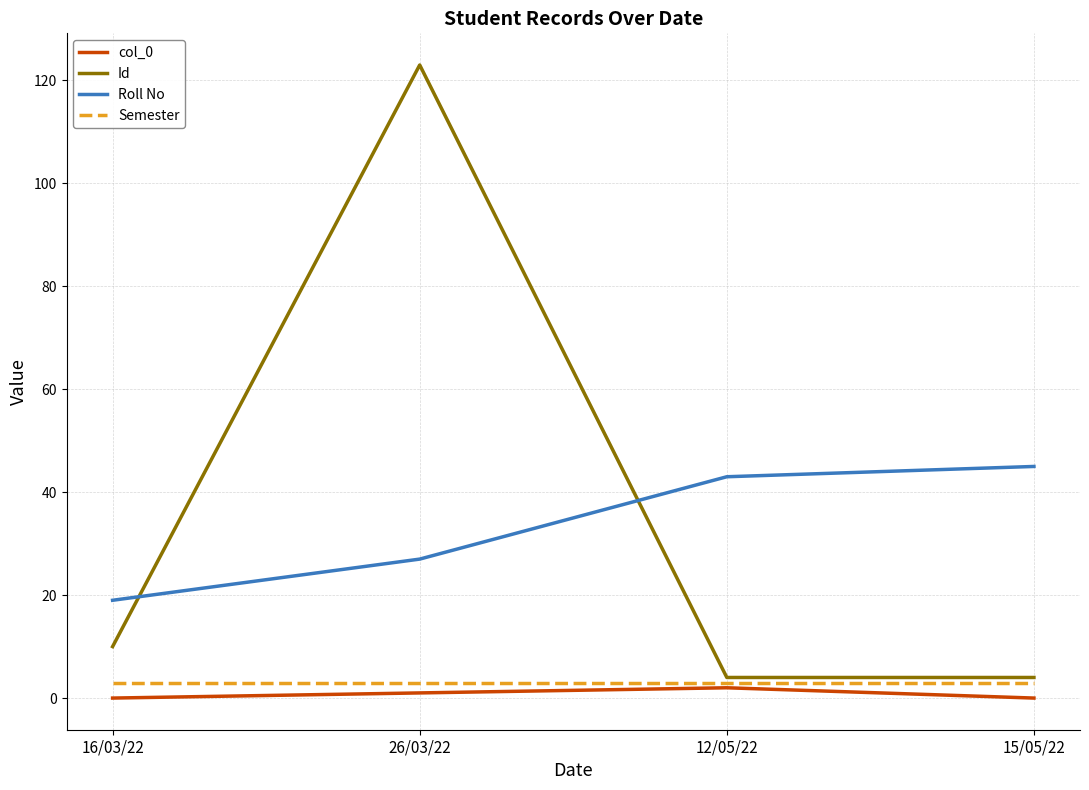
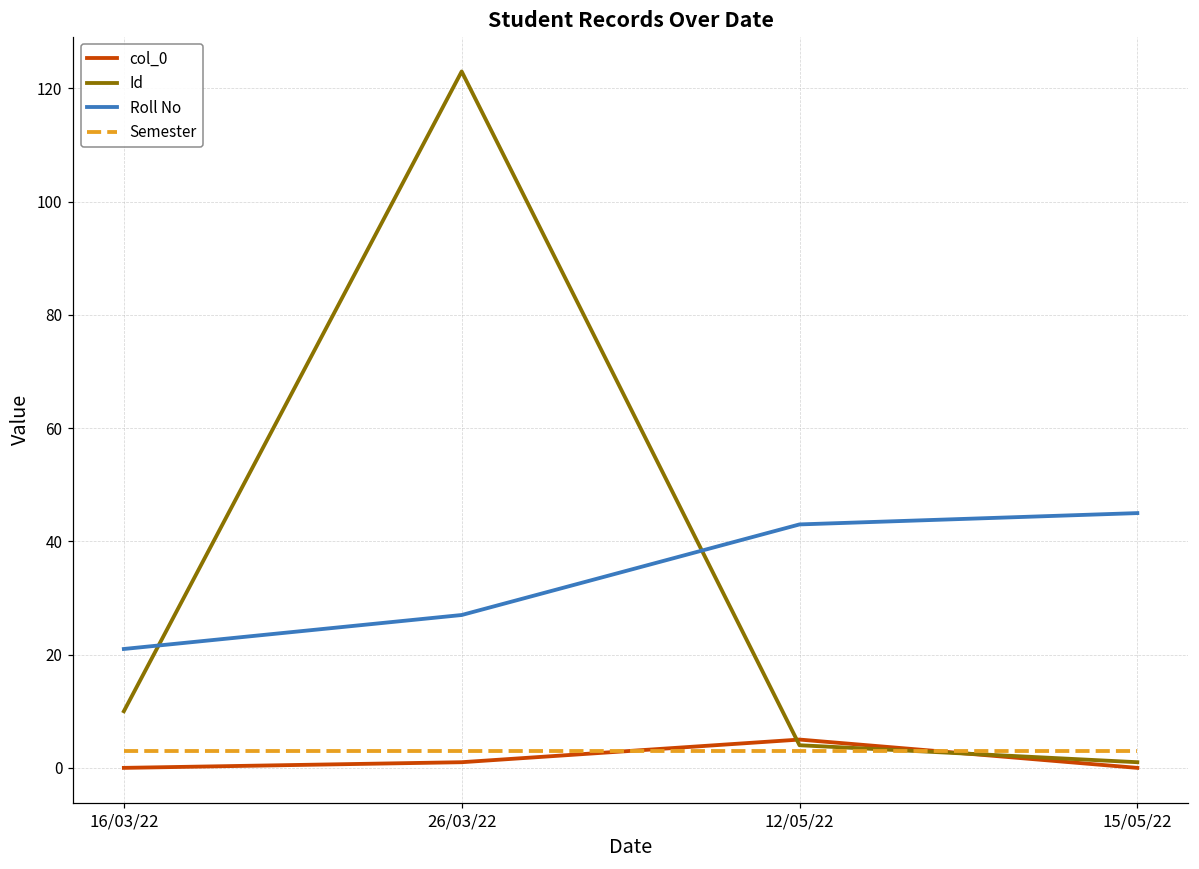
  {
    "col_0": {
      "16/03/22": 0,
      "26/03/22": 1,
-     "12/05/22": 2,
+     "12/05/22": 5,
      "15/05/22": 0
    },
    "Id": {
      "16/03/22": 10,
      "26/03/22": 123,
      "12/05/22": 4,
-     "15/05/22": 4
+     "15/05/22": 1
    },
    "Roll No": {
-     "16/03/22": 19,
+     "16/03/22": 21,
      "26/03/22": 27,
      "12/05/22": 43,
      "15/05/22": 45
    },
    "Semester": {
      "16/03/22": 3,
      "26/03/22": 3,
      "12/05/22": 3,
      "15/05/22": 3
    }
  }
